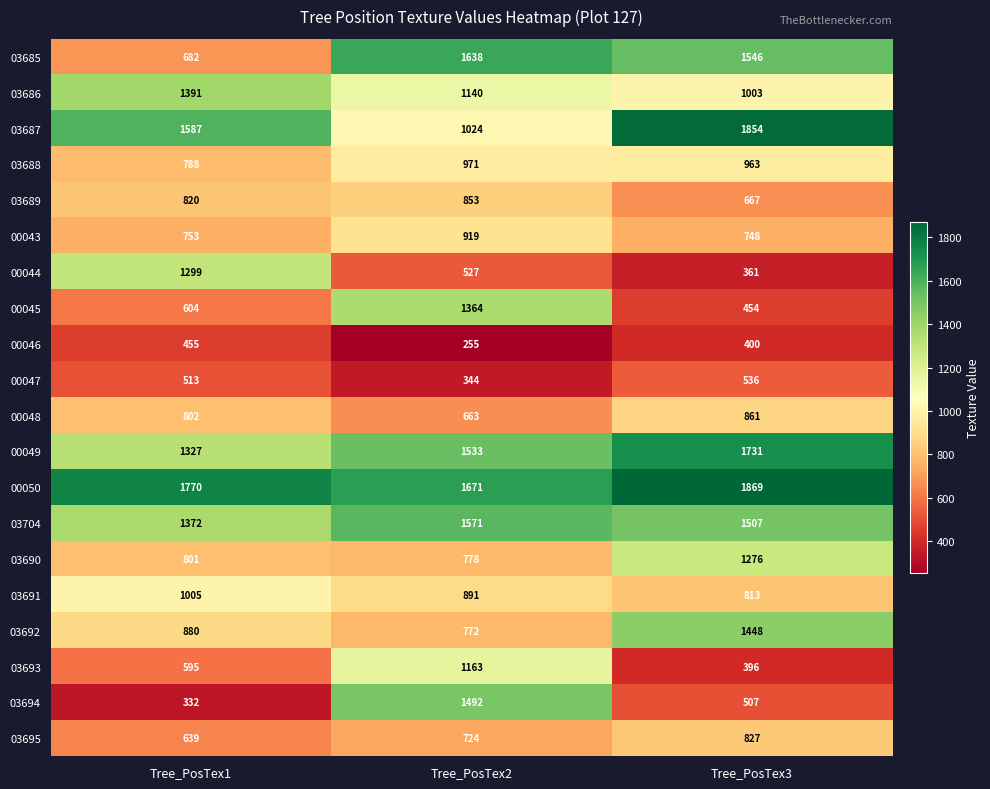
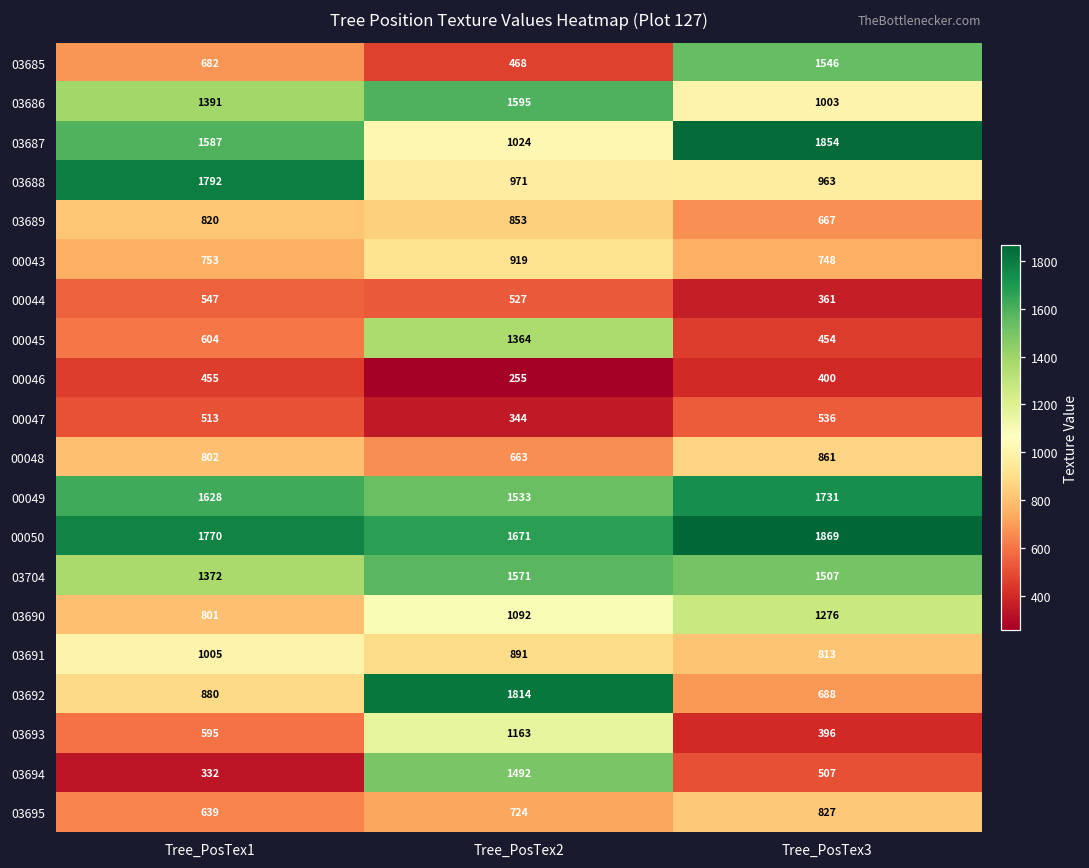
  {
    "03685": {
      "Tree_PosTex1": 682,
-     "Tree_PosTex2": 1638,
+     "Tree_PosTex2": 468,
      "Tree_PosTex3": 1546
    },
    "03686": {
      "Tree_PosTex1": 1391,
-     "Tree_PosTex2": 1140,
+     "Tree_PosTex2": 1595,
      "Tree_PosTex3": 1003
    },
    "03687": {
      "Tree_PosTex1": 1587,
      "Tree_PosTex2": 1024,
      "Tree_PosTex3": 1854
    },
    "03688": {
-     "Tree_PosTex1": 788,
+     "Tree_PosTex1": 1792,
      "Tree_PosTex2": 971,
      "Tree_PosTex3": 963
    },
    "03689": {
      "Tree_PosTex1": 820,
      "Tree_PosTex2": 853,
      "Tree_PosTex3": 667
    },
    "00043": {
      "Tree_PosTex1": 753,
      "Tree_PosTex2": 919,
      "Tree_PosTex3": 748
    },
    "00044": {
-     "Tree_PosTex1": 1299,
+     "Tree_PosTex1": 547,
      "Tree_PosTex2": 527,
      "Tree_PosTex3": 361
    },
    "00045": {
      "Tree_PosTex1": 604,
      "Tree_PosTex2": 1364,
      "Tree_PosTex3": 454
    },
    "00046": {
      "Tree_PosTex1": 455,
      "Tree_PosTex2": 255,
      "Tree_PosTex3": 400
    },
    "00047": {
      "Tree_PosTex1": 513,
      "Tree_PosTex2": 344,
      "Tree_PosTex3": 536
    },
    "00048": {
      "Tree_PosTex1": 802,
      "Tree_PosTex2": 663,
      "Tree_PosTex3": 861
    },
    "00049": {
-     "Tree_PosTex1": 1327,
+     "Tree_PosTex1": 1628,
      "Tree_PosTex2": 1533,
      "Tree_PosTex3": 1731
    },
    "00050": {
      "Tree_PosTex1": 1770,
      "Tree_PosTex2": 1671,
      "Tree_PosTex3": 1869
    },
    "03704": {
      "Tree_PosTex1": 1372,
      "Tree_PosTex2": 1571,
      "Tree_PosTex3": 1507
    },
    "03690": {
      "Tree_PosTex1": 801,
-     "Tree_PosTex2": 778,
+     "Tree_PosTex2": 1092,
      "Tree_PosTex3": 1276
    },
    "03691": {
      "Tree_PosTex1": 1005,
      "Tree_PosTex2": 891,
      "Tree_PosTex3": 813
    },
    "03692": {
      "Tree_PosTex1": 880,
-     "Tree_PosTex2": 772,
-     "Tree_PosTex3": 1448
+     "Tree_PosTex2": 1814,
+     "Tree_PosTex3": 688
    },
    "03693": {
      "Tree_PosTex1": 595,
      "Tree_PosTex2": 1163,
      "Tree_PosTex3": 396
    },
    "03694": {
      "Tree_PosTex1": 332,
      "Tree_PosTex2": 1492,
      "Tree_PosTex3": 507
    },
    "03695": {
      "Tree_PosTex1": 639,
      "Tree_PosTex2": 724,
      "Tree_PosTex3": 827
    }
  }
